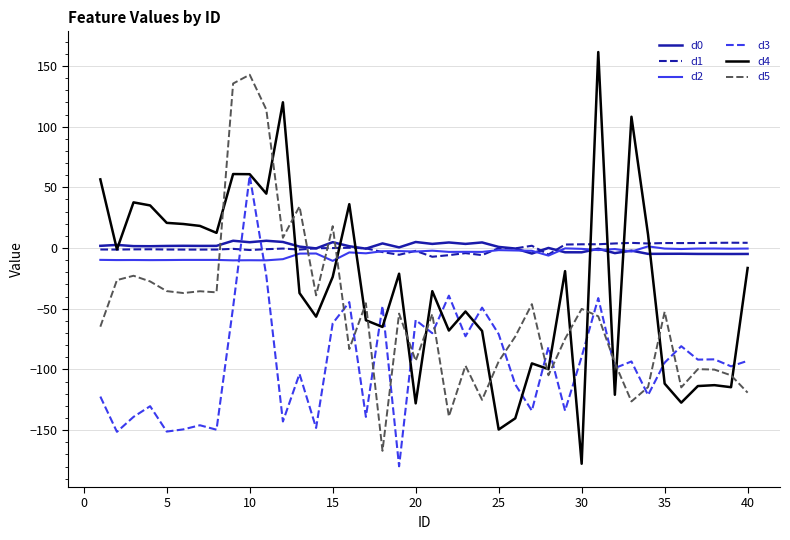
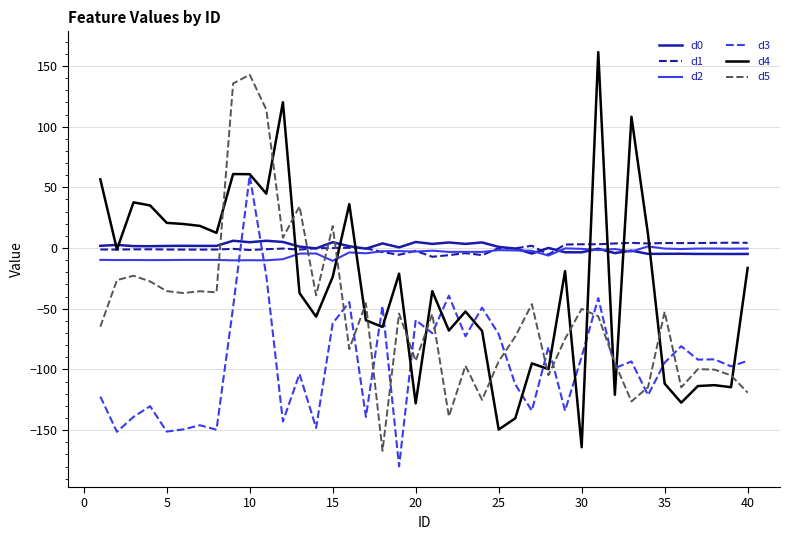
  {
    "d4": {
      "5": 21,
      "15": -24,
      "20": -128,
      "25": -150,
-     "30": -178,
+     "30": -164,
      "35": -112,
      "40": -16
    },
    "d5": {
      "5": -35,
      "10": 143,
      "15": 18,
      "20": -93,
      "25": -93,
      "30": -50,
      "35": -52,
      "40": -119
    }
  }
